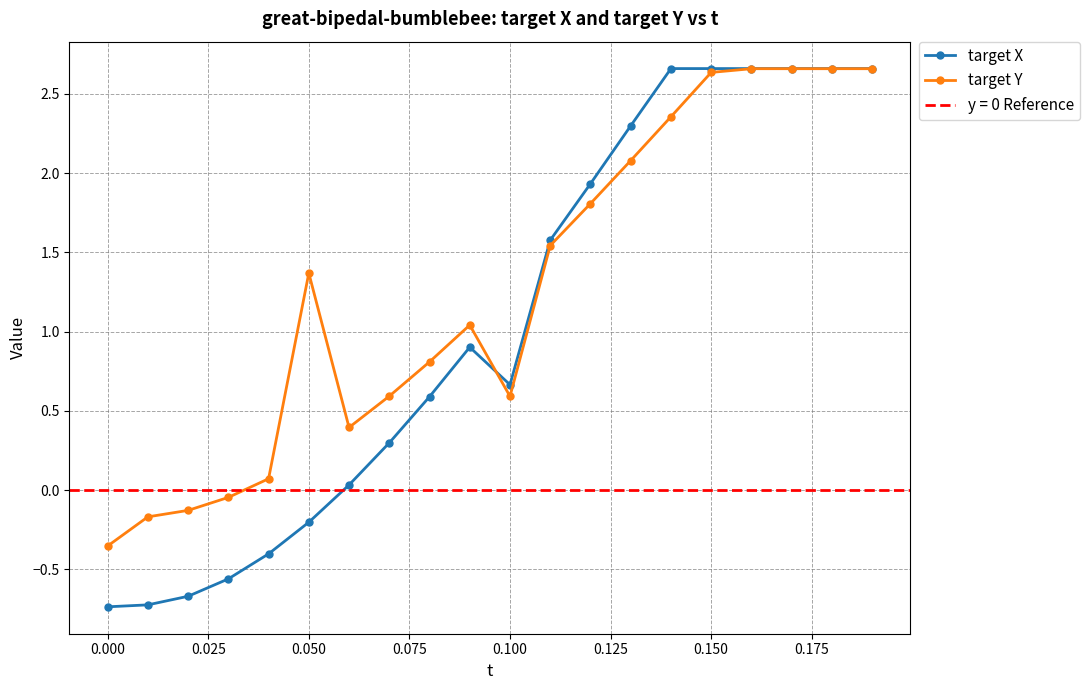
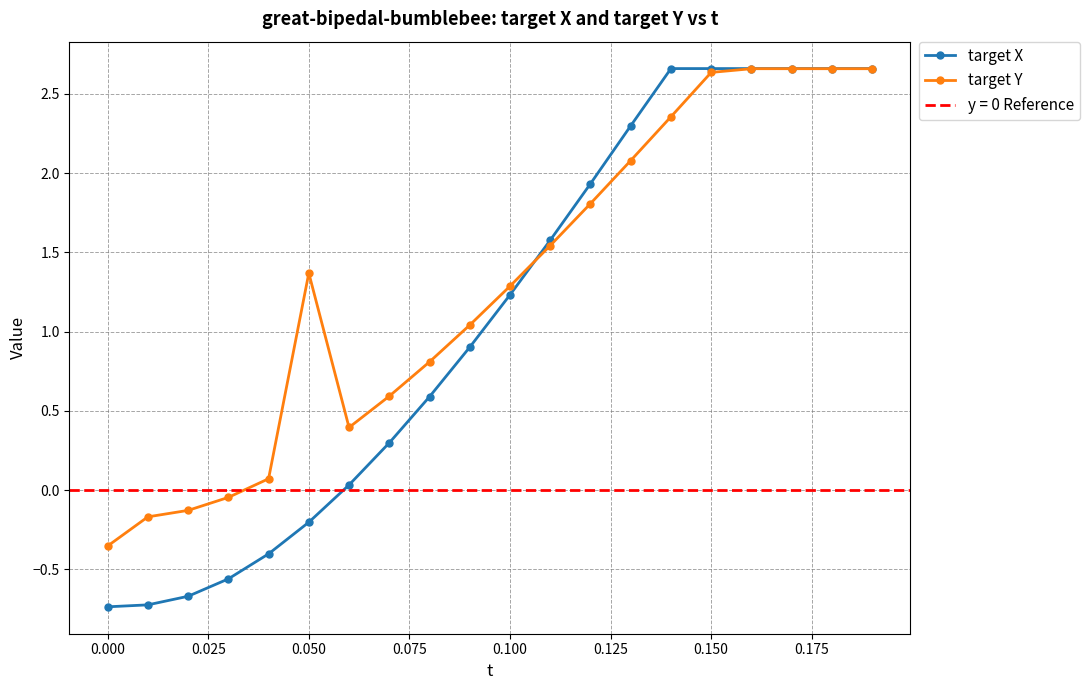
  {
    "target X": {
      "0.000": -0.74,
      "0.050": -0.20,
-     "0.100": 0.67,
+     "0.100": 1.23,
      "0.150": 2.66
    },
    "target Y": {
      "0.000": -0.35,
      "0.050": 1.37,
-     "0.100": 0.59,
+     "0.100": 1.29,
      "0.150": 2.64
    }
  }
